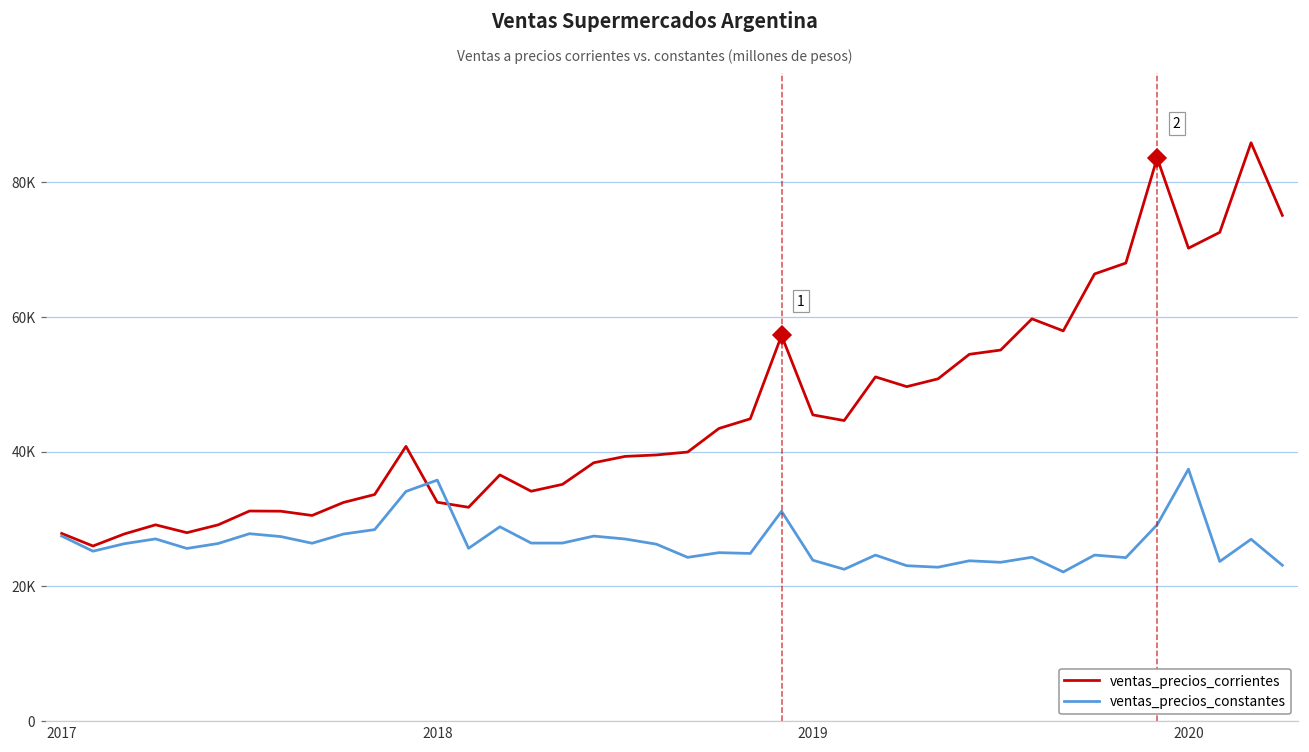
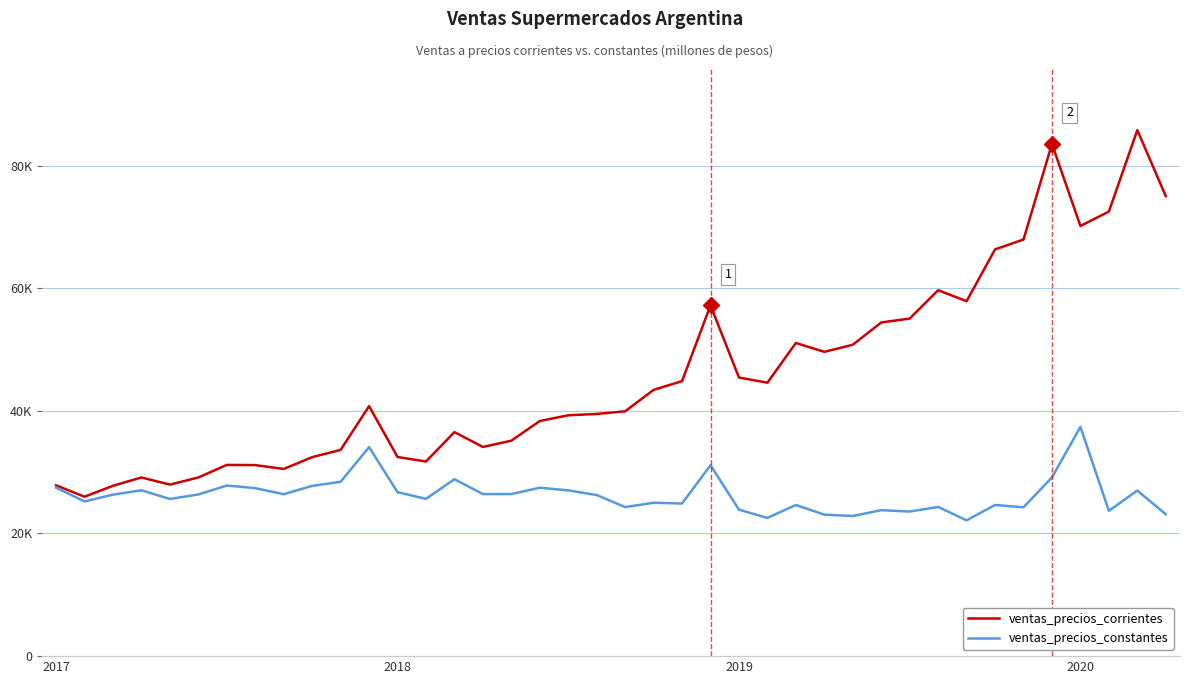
  {
    "ventas_precios_constantes": {
-     "2018": 36000,
+     "2018": 27000,
      "2019": 24000,
      "2020": 37000
    }
  }
